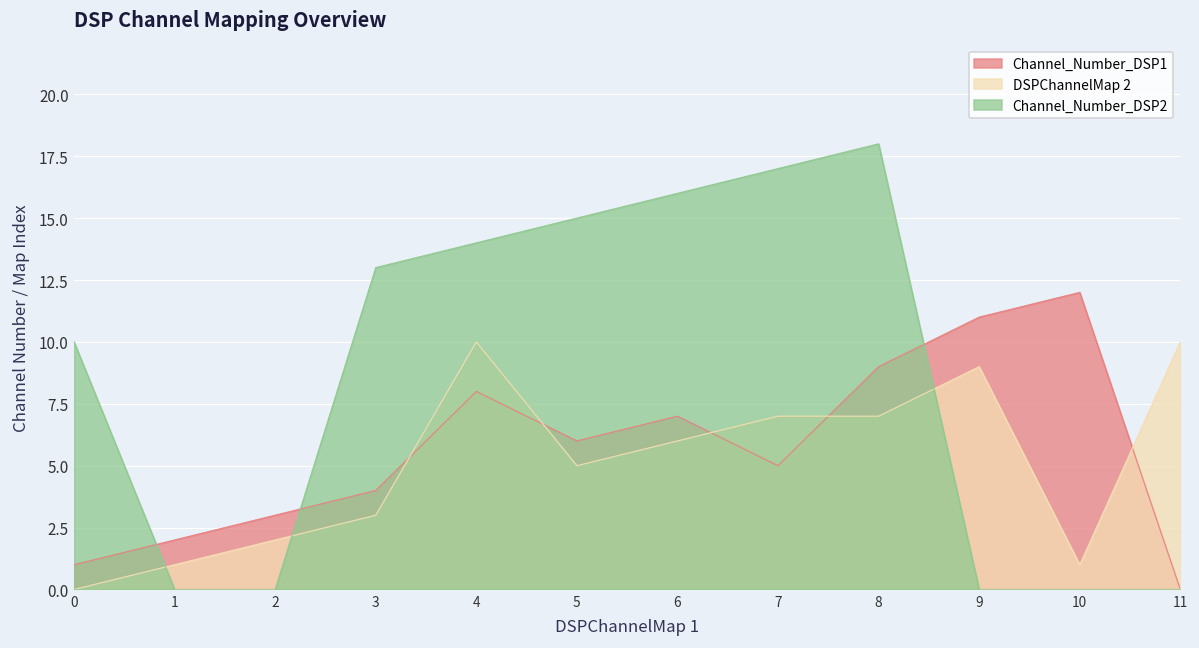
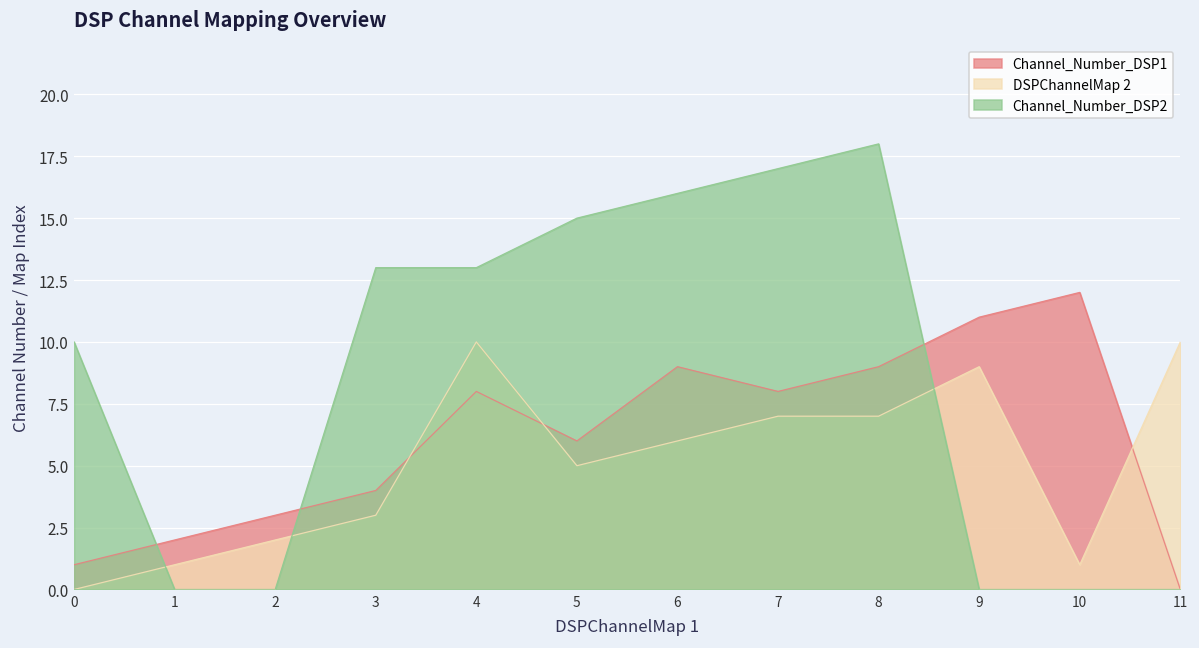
  {
    "Channel_Number_DSP1": {
      "0": 1,
      "1": 2,
      "2": 3,
      "3": 4,
      "4": 8,
      "5": 6,
-     "6": 7,
-     "7": 5,
+     "6": 9,
+     "7": 8,
      "8": 9,
      "9": 11,
      "10": 12
    },
    "DSPChannelMap 2": {
      "0": 0,
      "1": 1,
      "2": 2,
      "3": 3,
      "4": 10,
      "5": 5,
      "6": 6,
      "7": 7,
      "8": 7,
      "9": 9,
      "10": 1,
      "11": 10
    },
    "Channel_Number_DSP2": {
      "0": 10,
      "1": 0,
      "2": 0,
      "3": 13,
-     "4": 14,
+     "4": 13,
      "5": 15,
      "6": 16,
      "7": 17,
      "8": 18,
      "9": 0,
      "10": 0
    }
  }
